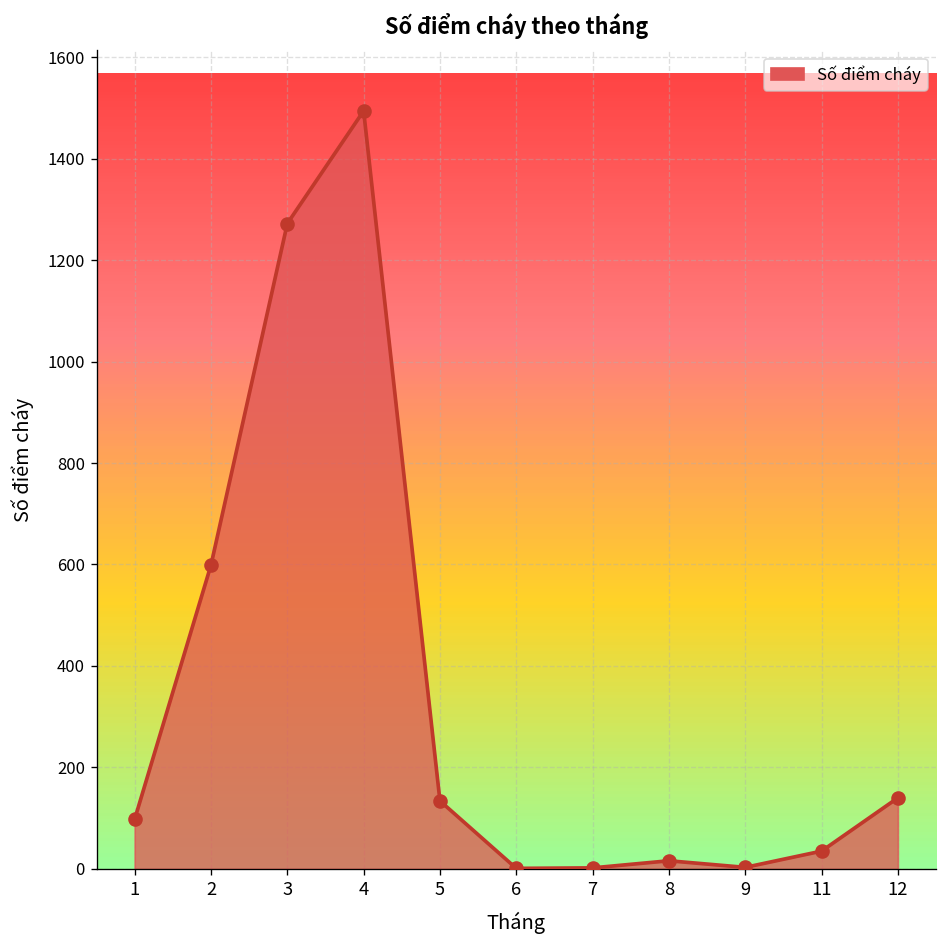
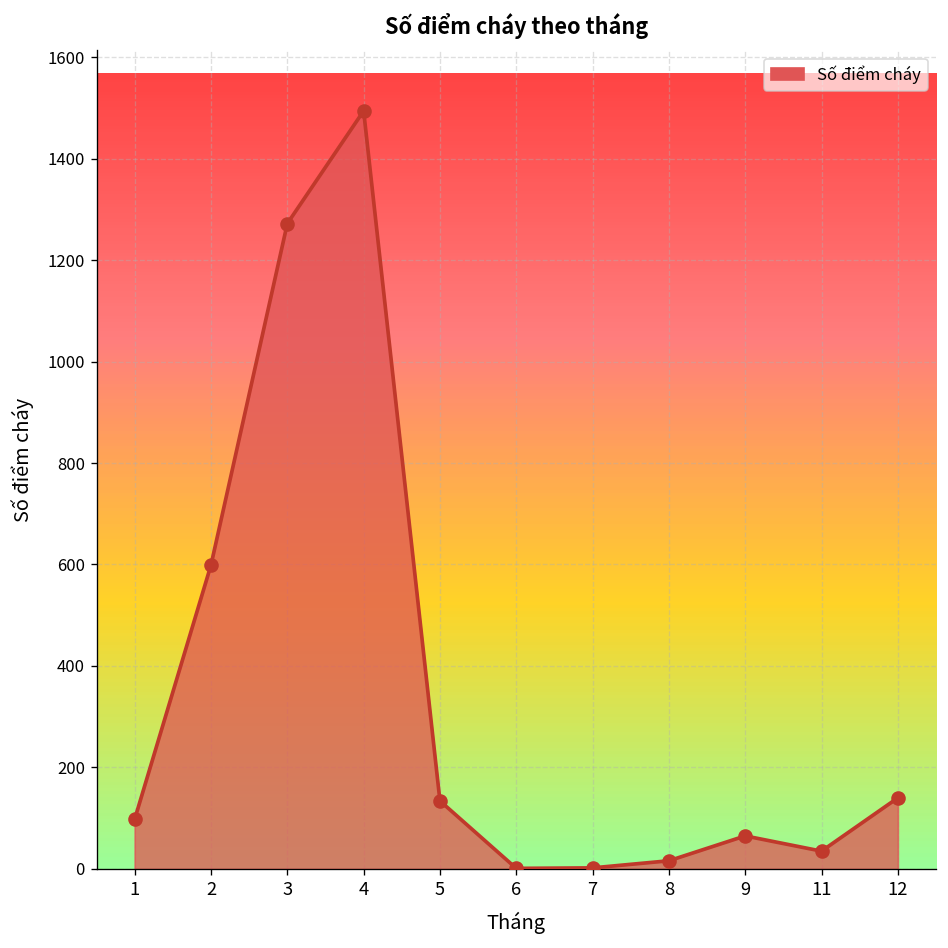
  {
    "1": 100,
    "2": 600,
    "3": 1270,
    "4": 1490,
    "5": 130,
    "6": 0,
    "7": 0,
    "8": 20,
-   "9": 0,
+   "9": 70,
    "11": 40,
    "12": 140
  }
